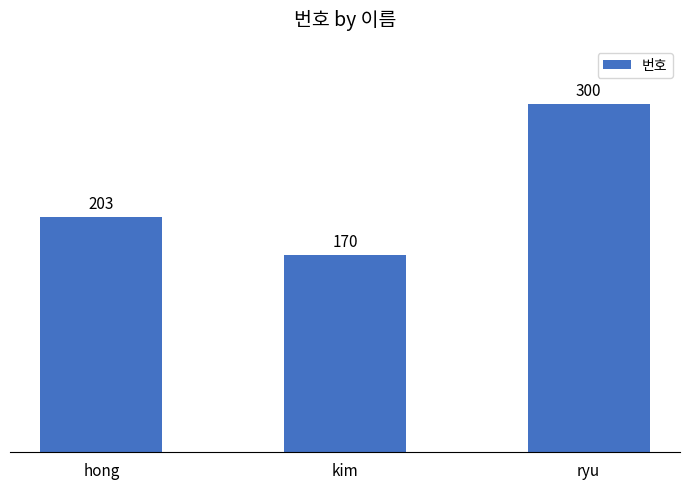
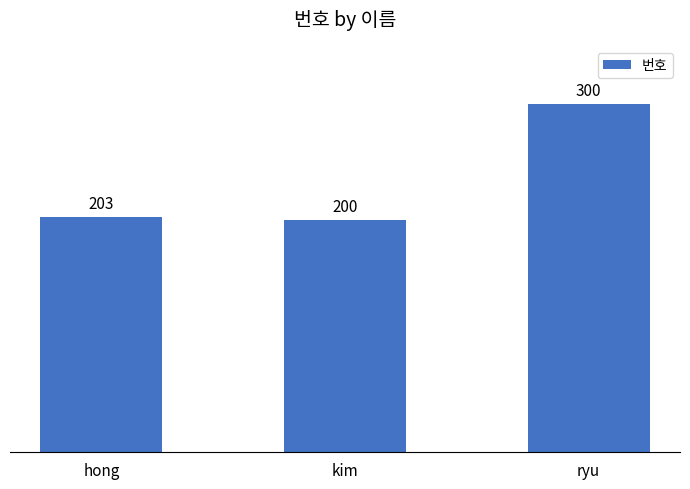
  {
    "hong": 203,
-   "kim": 170,
+   "kim": 200,
    "ryu": 300
  }
